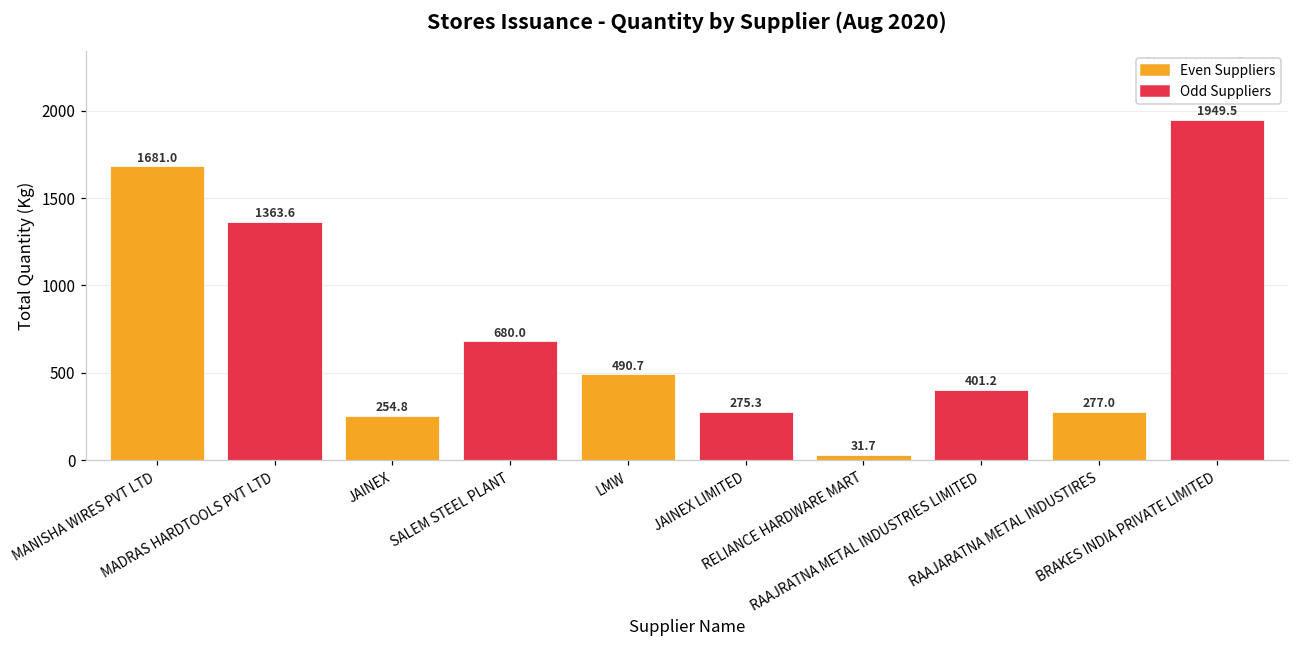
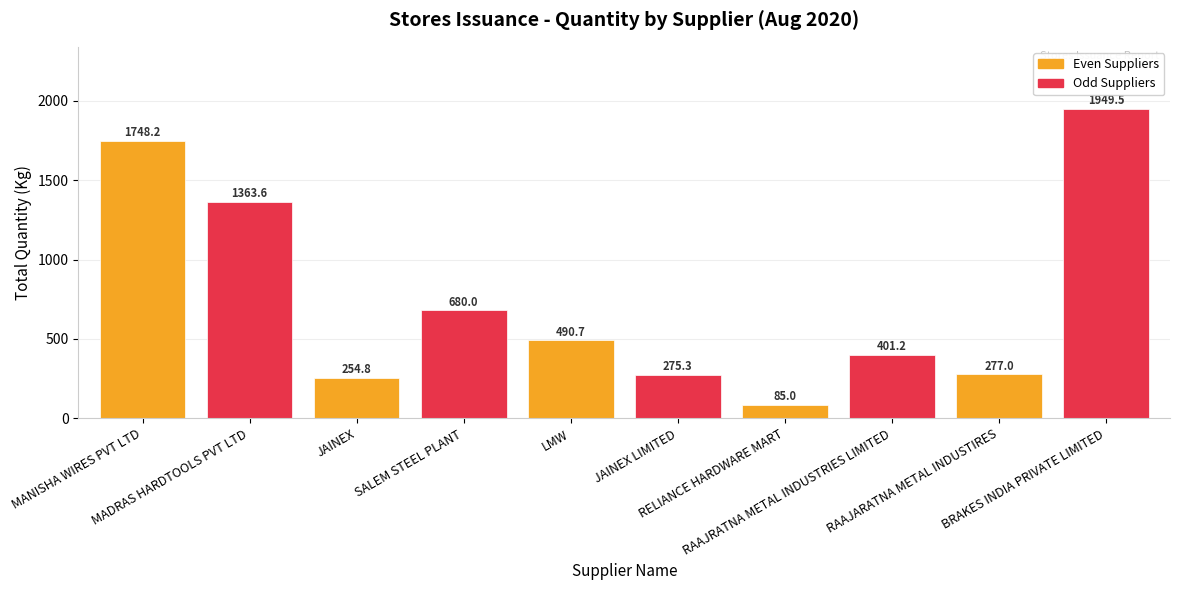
  {
-   "MANISHA WIRES PVT LTD": 1681.0,
+   "MANISHA WIRES PVT LTD": 1748.2,
    "MADRAS HARDTOOLS PVT LTD": 1363.6,
    "JAINEX": 254.8,
    "SALEM STEEL PLANT": 680.0,
    "LMW": 490.7,
    "JAINEX LIMITED": 275.3,
-   "RELIANCE HARDWARE MART": 31.7,
+   "RELIANCE HARDWARE MART": 85.0,
    "RAAJRATNA METAL INDUSTRIES LIMITED": 401.2,
    "RAAJARATNA METAL INDUSTIRES": 277.0
  }
